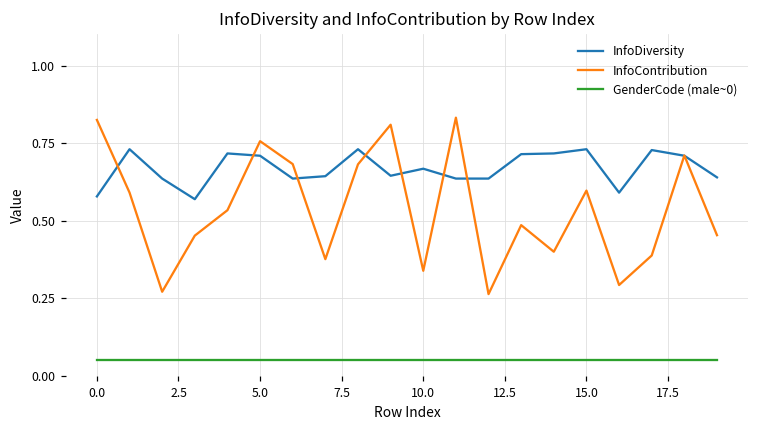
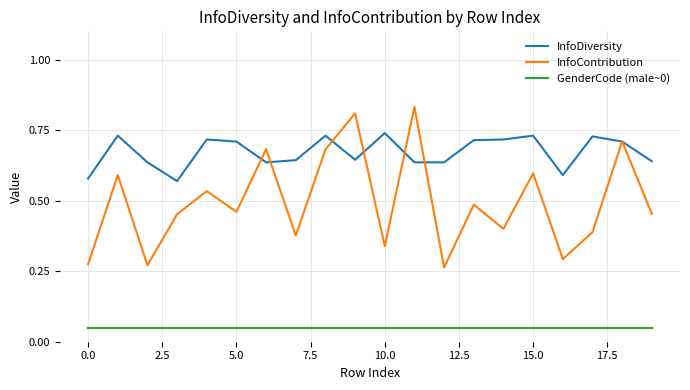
  {
    "InfoDiversity": {
      "0.0": 0.58,
      "5.0": 0.71,
-     "10.0": 0.67,
+     "10.0": 0.74,
      "15.0": 0.73
    },
    "InfoContribution": {
-     "0.0": 0.82,
-     "5.0": 0.76,
+     "0.0": 0.27,
+     "5.0": 0.46,
      "10.0": 0.34,
      "15.0": 0.60
    },
    "GenderCode (male~0)": {
      "0.0": 0.05,
      "5.0": 0.05,
      "10.0": 0.05,
      "15.0": 0.05
    }
  }
